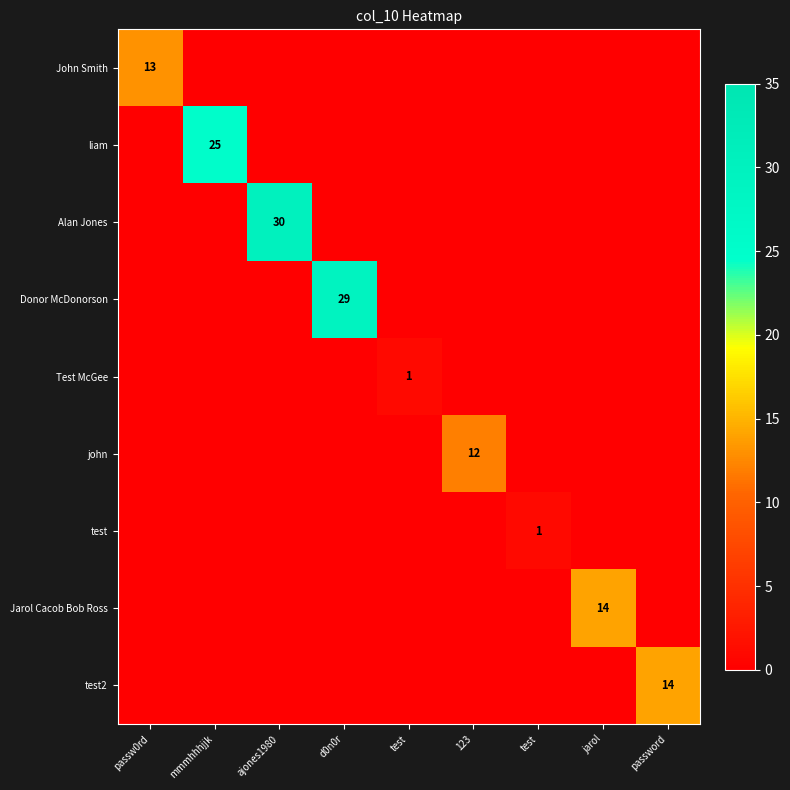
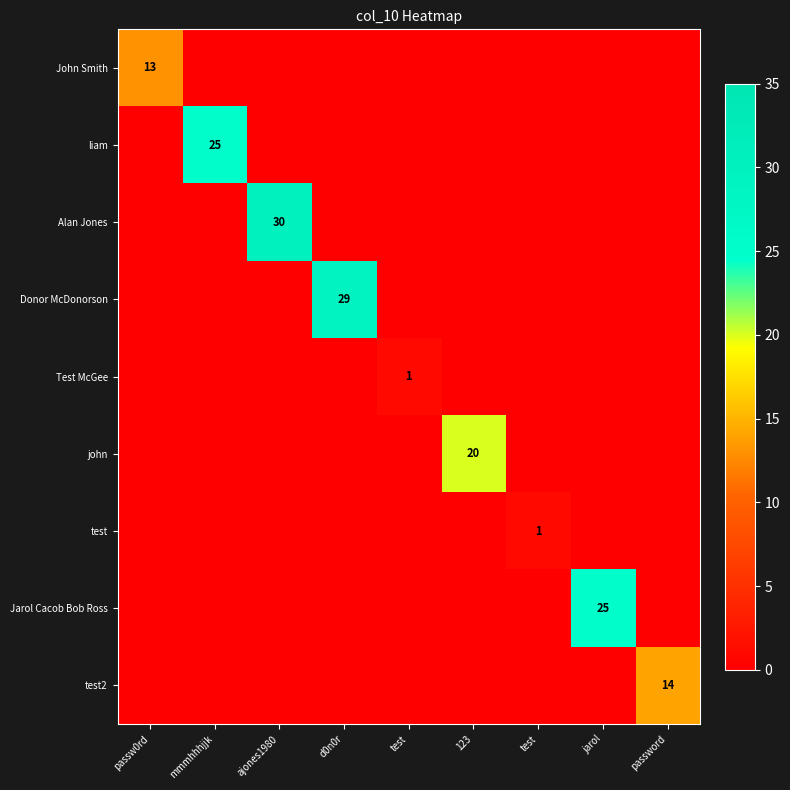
  {
    "John Smith": {
      "passw0rd": 13
    },
    "liam": {
      "mmmhhhjjk": 25
    },
    "Alan Jones": {
      "ajones1980": 30
    },
    "Donor McDonorson": {
      "d0n0r": 29
    },
    "john": {
-     "123": 12
+     "123": 20
    },
    "Jarol Cacob Bob Ross": {
-     "jarol": 14
+     "jarol": 25
    },
    "test2": {
      "password": 14
    }
  }
